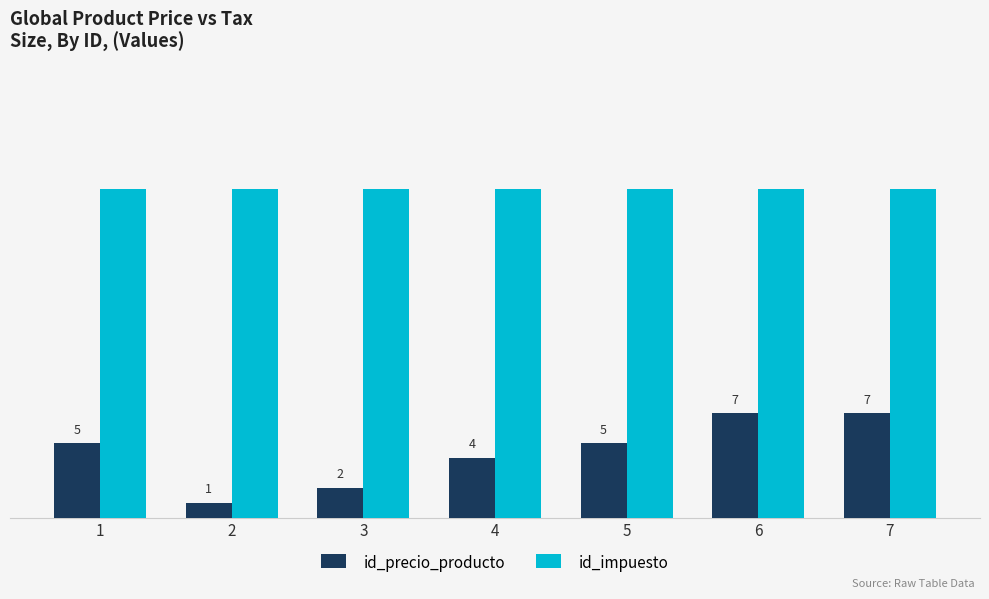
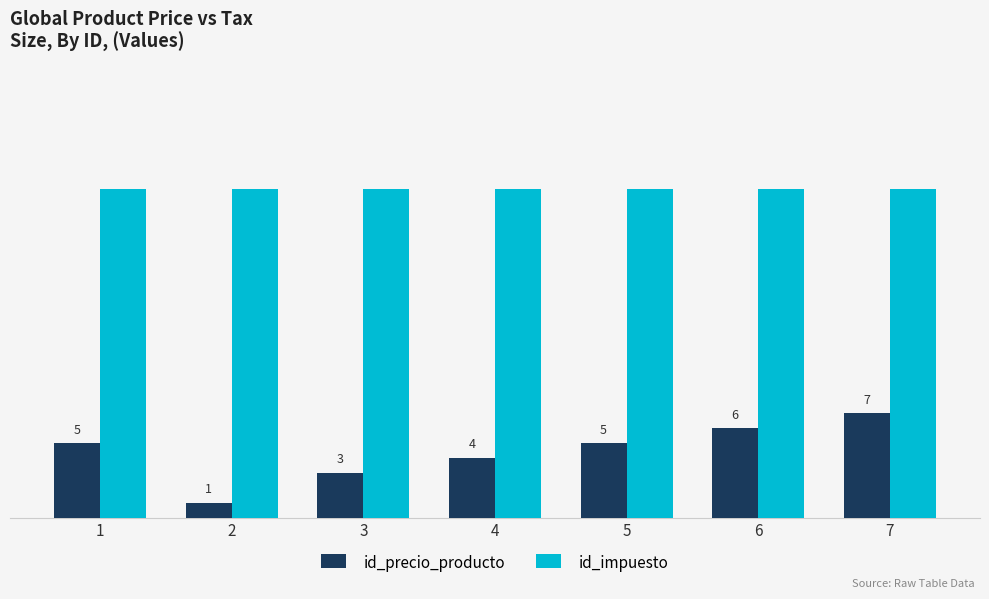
  {
    "id_precio_producto": {
      "1": 5,
      "2": 1,
-     "3": 2,
+     "3": 3,
      "4": 4,
      "5": 5,
-     "6": 7,
+     "6": 6,
      "7": 7
    }
  }
